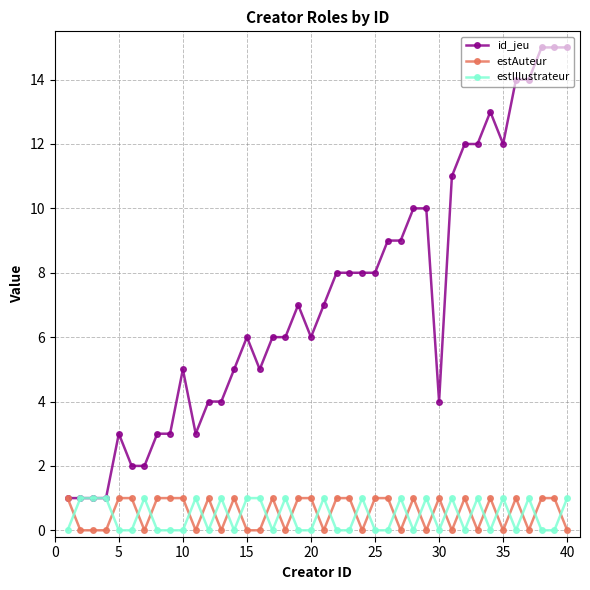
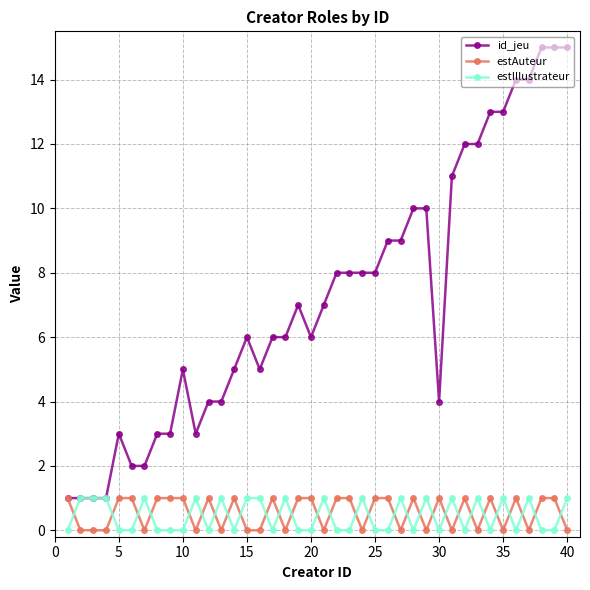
  {
    "id_jeu": {
      "5": 3,
      "10": 5,
      "15": 6,
      "20": 6,
      "25": 8,
      "30": 4,
-     "35": 12
+     "35": 13
    },
    "estAuteur": {
      "5": 1,
      "10": 1,
      "15": 0,
      "20": 1,
      "25": 1,
      "30": 1,
      "35": 0,
      "40": 0
    },
    "estIllustrateur": {
      "5": 0,
      "10": 0,
      "15": 1,
      "20": 0,
      "25": 0,
      "30": 0,
      "35": 1,
      "40": 1
    }
  }
